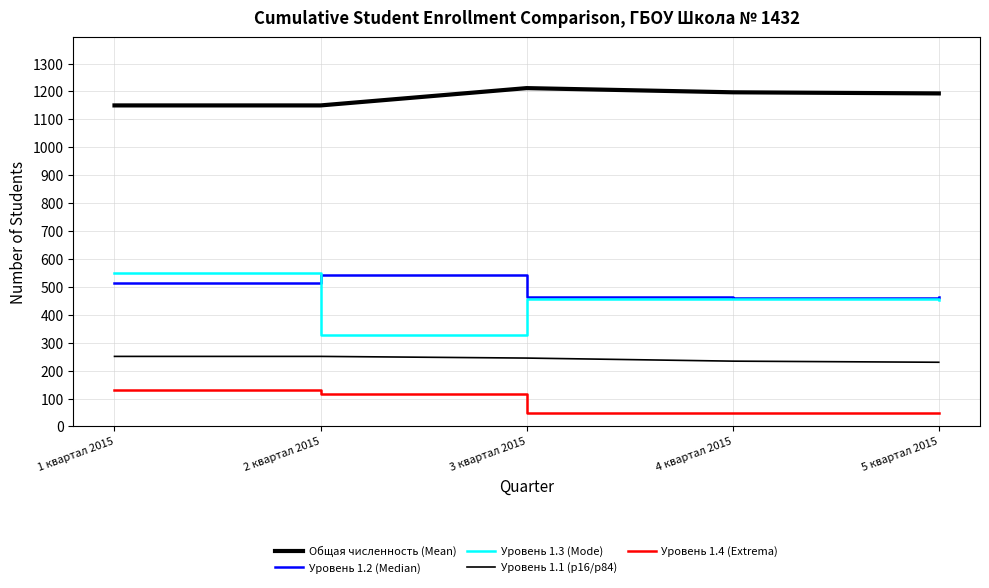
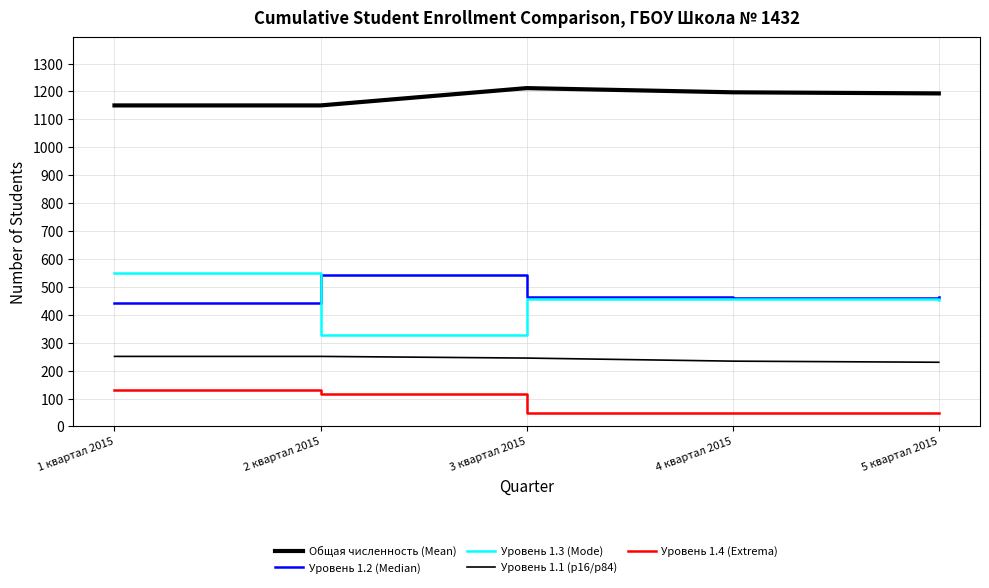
  {
    "Уровень 1.2 (Median)": {
-     "1 квартал 2015": 510,
+     "1 квартал 2015": 440,
      "2 квартал 2015": 540,
      "3 квартал 2015": 470
    },
    "Уровень 1.3 (Mode)": {
      "1 квартал 2015": 550,
      "2 квартал 2015": 330,
      "3 квартал 2015": 460
    },
    "Уровень 1.4 (Extrema)": {
      "1 квартал 2015": 130,
      "2 квартал 2015": 120,
      "3 квартал 2015": 50,
      "4 квартал 2015": 50,
      "5 квартал 2015": 50
    }
  }
